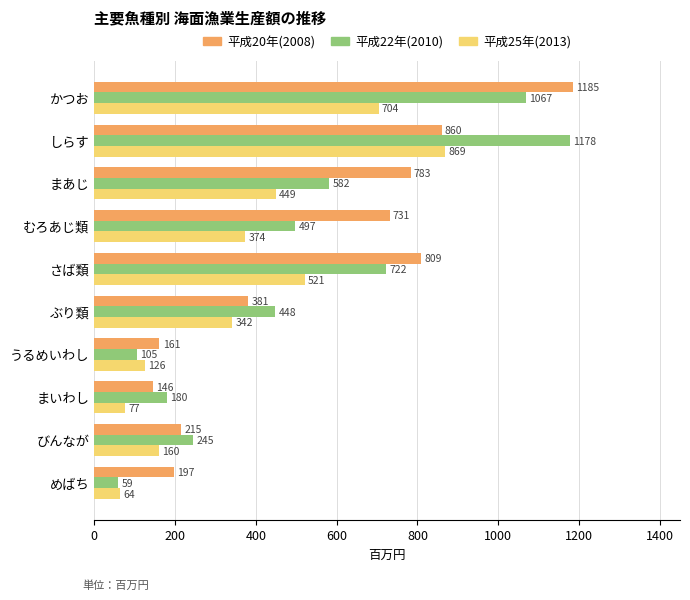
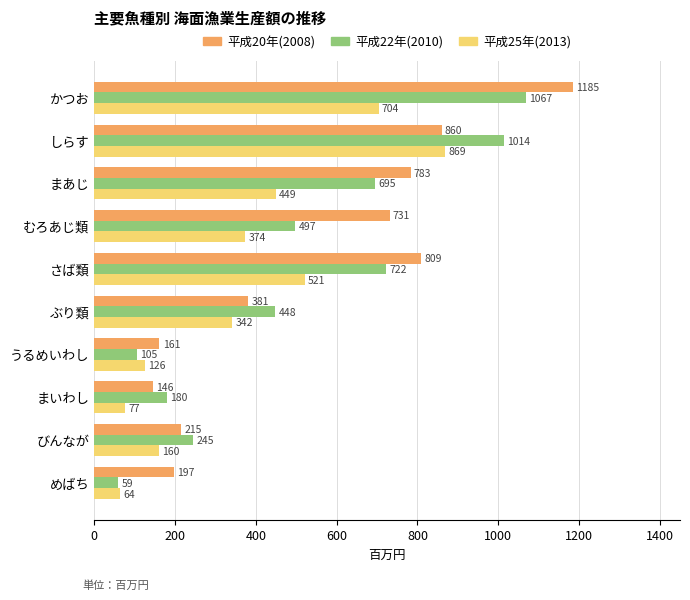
  {
    "平成22年(2010)": {
      "かつお": 1067,
-     "しらす": 1178,
-     "まあじ": 582,
+     "しらす": 1014,
+     "まあじ": 695,
      "むろあじ類": 497,
      "さば類": 722,
      "ぶり類": 448,
      "うるめいわし": 105,
      "まいわし": 180,
      "びんなが": 245,
      "めばち": 59
    }
  }
